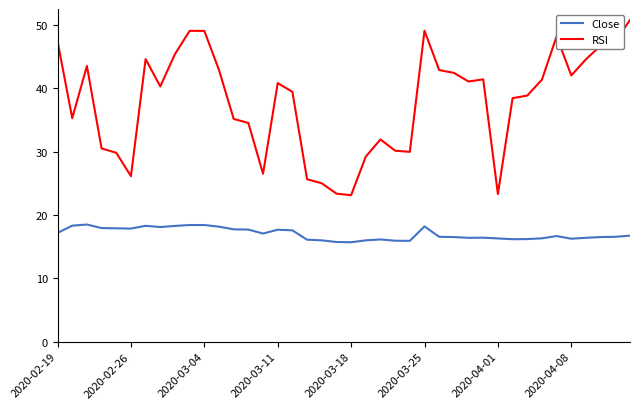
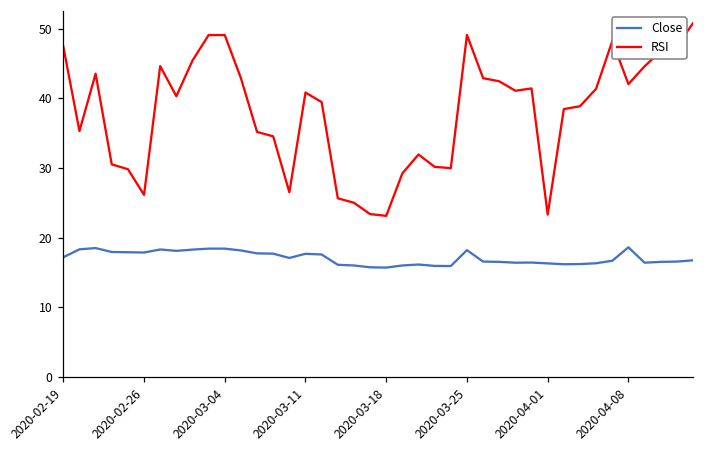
  {
    "Close": {
      "2020-02-19": 17,
      "2020-02-26": 18,
      "2020-03-04": 18,
      "2020-03-11": 18,
      "2020-03-18": 16,
      "2020-03-25": 18,
      "2020-04-01": 16,
-     "2020-04-08": 16
+     "2020-04-08": 19
    },
    "RSI": {
      "2020-02-19": 47,
      "2020-02-26": 26,
      "2020-03-04": 49,
      "2020-03-11": 41,
      "2020-03-18": 23,
      "2020-03-25": 49,
      "2020-04-01": 23,
      "2020-04-08": 42
    }
  }
